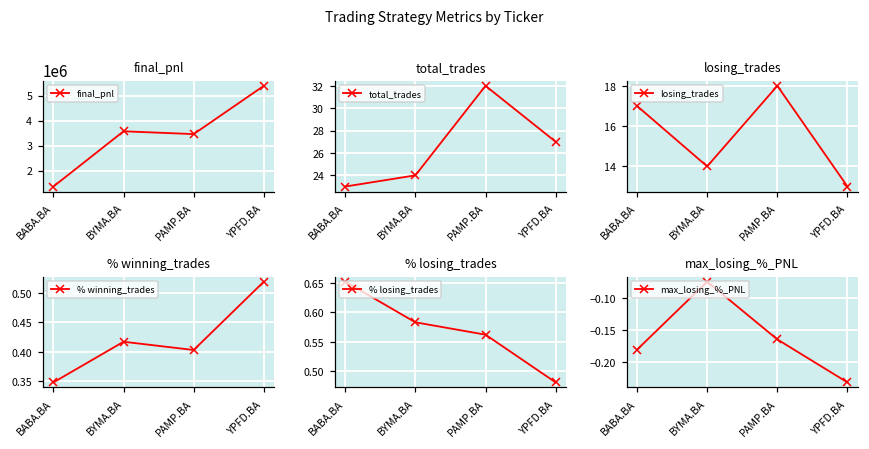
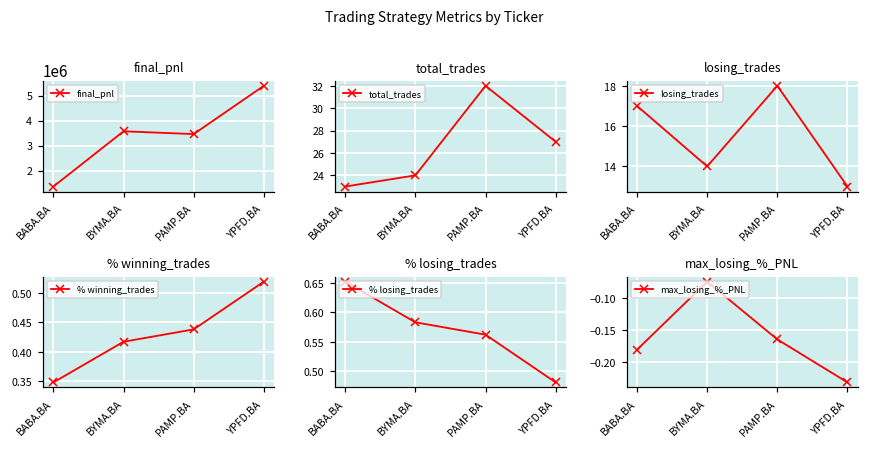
  {
    "final_pnl": {
      "BABA.BA": 1400000,
      "BYMA.BA": 3600000,
      "PAMP.BA": 3500000,
      "YPFD.BA": 5400000
    },
    "total_trades": {
      "BABA.BA": 23.0,
      "BYMA.BA": 24.0,
      "PAMP.BA": 32.0,
      "YPFD.BA": 27.0
    },
    "losing_trades": {
      "BABA.BA": 17.0,
      "BYMA.BA": 14.0,
      "PAMP.BA": 18.0,
      "YPFD.BA": 13.0
    },
    "% winning_trades": {
      "BABA.BA": 0.35,
      "BYMA.BA": 0.42,
-     "PAMP.BA": 0.40,
+     "PAMP.BA": 0.44,
      "YPFD.BA": 0.52
    },
    "% losing_trades": {
      "BYMA.BA": 0.58,
      "PAMP.BA": 0.56,
      "YPFD.BA": 0.48
    },
    "max_losing_%_PNL": {
      "BABA.BA": -0.18,
      "PAMP.BA": -0.17,
      "YPFD.BA": -0.23
    }
  }
